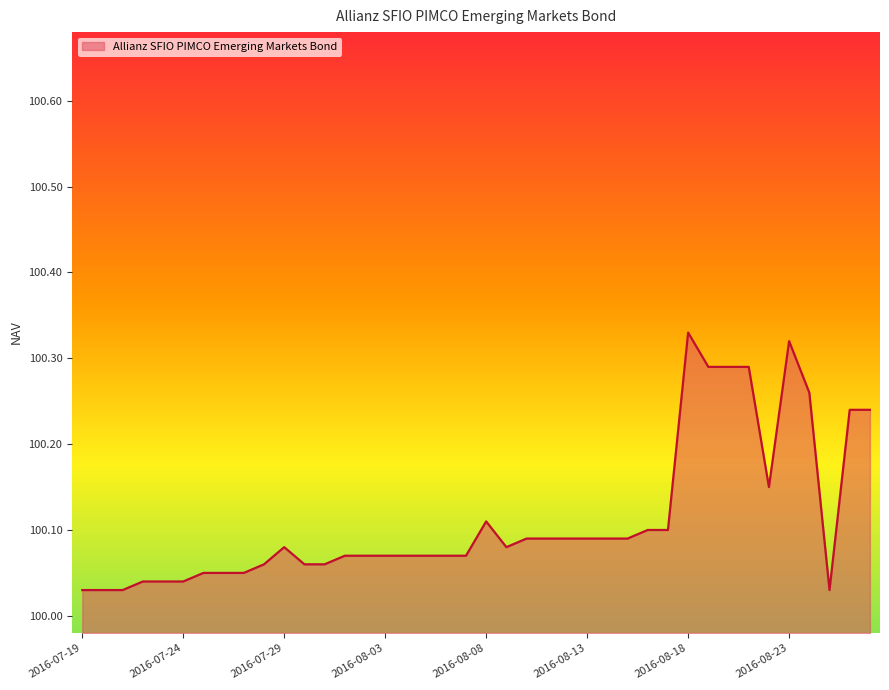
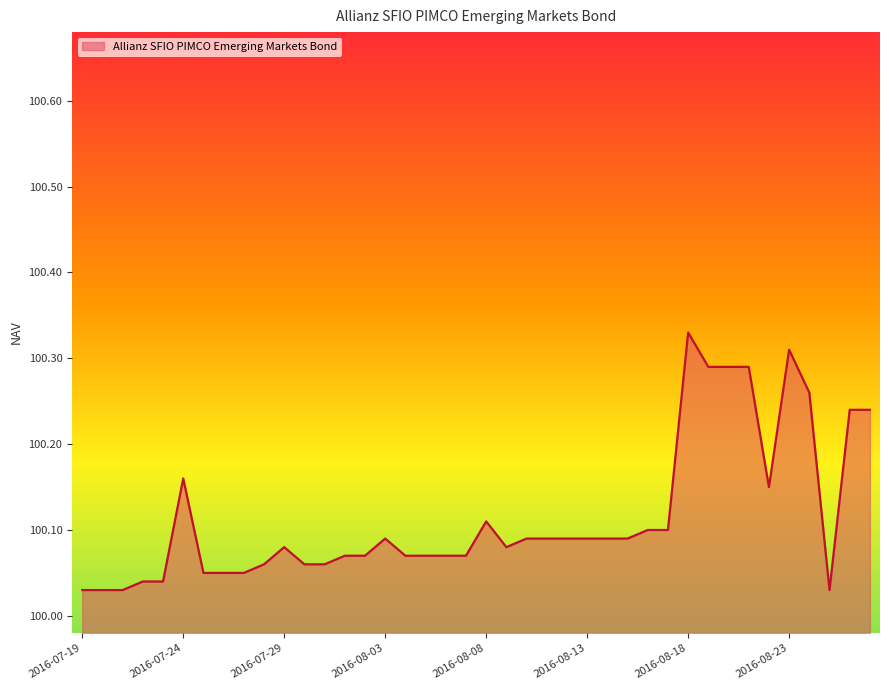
  {
    "2016-07-19": 100.03,
-   "2016-07-24": 100.04,
+   "2016-07-24": 100.16,
    "2016-07-29": 100.08,
-   "2016-08-03": 100.07,
+   "2016-08-03": 100.09,
    "2016-08-08": 100.11,
    "2016-08-13": 100.09,
    "2016-08-18": 100.33,
-   "2016-08-23": 100.32
+   "2016-08-23": 100.31
  }
